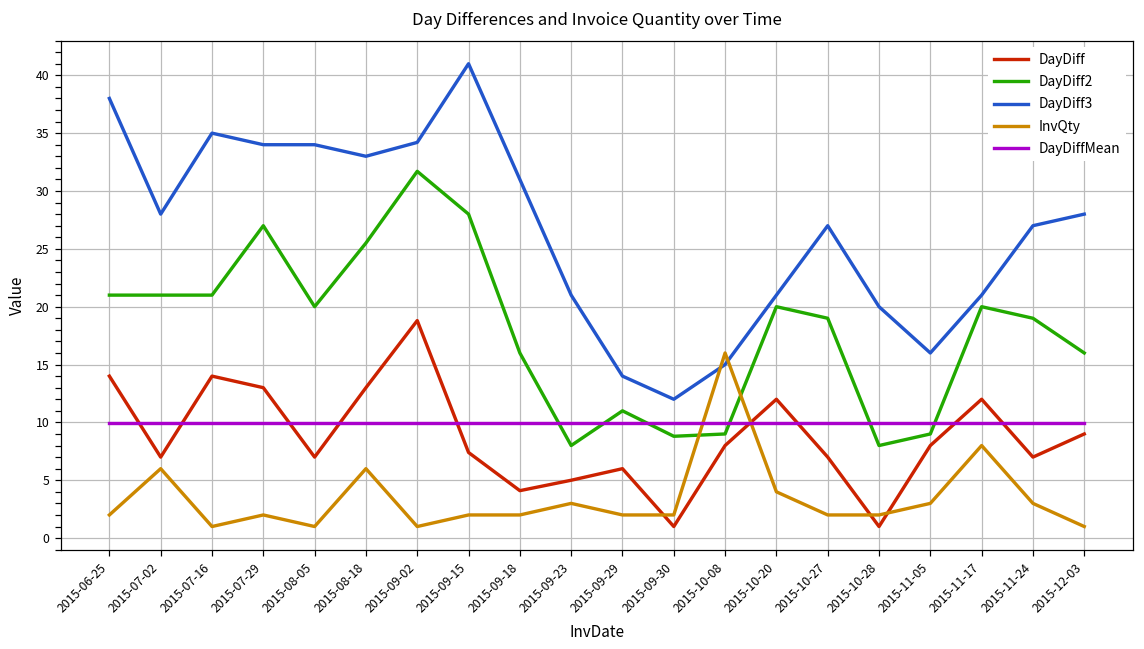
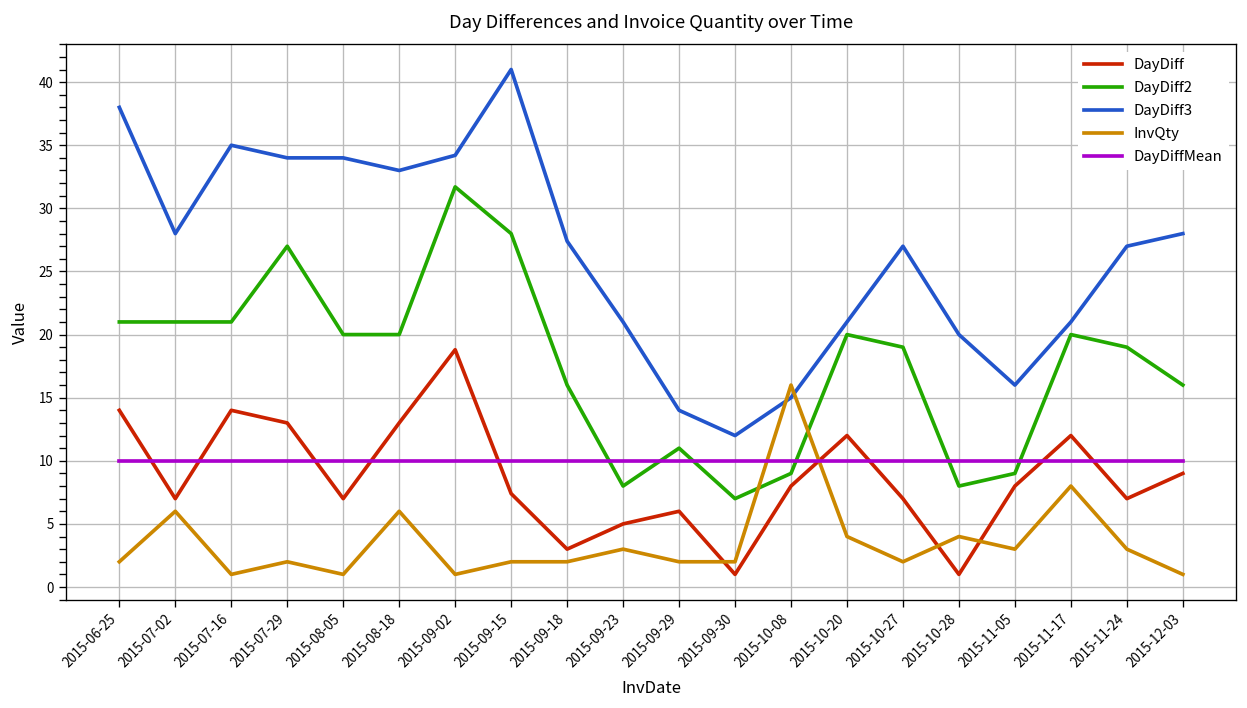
  {
    "DayDiff": {
      "2015-06-25": 14.0,
      "2015-07-02": 7.0,
      "2015-07-16": 14.0,
      "2015-07-29": 13.0,
      "2015-08-05": 7.0,
      "2015-08-18": 13.0,
      "2015-09-02": 18.8,
      "2015-09-15": 7.4,
-     "2015-09-18": 4.1,
+     "2015-09-18": 3.0,
      "2015-09-23": 5.0,
      "2015-09-29": 6.0,
      "2015-09-30": 1.0,
      "2015-10-08": 8.0,
      "2015-10-20": 12.0,
      "2015-10-27": 7.0,
      "2015-10-28": 1.0,
      "2015-11-05": 8.0,
      "2015-11-17": 12.0,
      "2015-11-24": 7.0,
      "2015-12-03": 9.0
    },
    "DayDiff2": {
      "2015-06-25": 21.0,
      "2015-07-02": 21.0,
      "2015-07-16": 21.0,
      "2015-07-29": 27.0,
      "2015-08-05": 20.0,
-     "2015-08-18": 25.5,
+     "2015-08-18": 20.0,
      "2015-09-02": 31.7,
      "2015-09-15": 28.0,
      "2015-09-18": 16.0,
      "2015-09-23": 8.0,
      "2015-09-29": 11.0,
-     "2015-09-30": 8.8,
+     "2015-09-30": 7.0,
      "2015-10-08": 9.0,
      "2015-10-20": 20.0,
      "2015-10-27": 19.0,
      "2015-10-28": 8.0,
      "2015-11-05": 9.0,
      "2015-11-17": 20.0,
      "2015-11-24": 19.0,
      "2015-12-03": 16.0
    },
    "DayDiff3": {
      "2015-06-25": 38.0,
      "2015-07-02": 28.0,
      "2015-07-16": 35.0,
      "2015-07-29": 34.0,
      "2015-08-05": 34.0,
      "2015-08-18": 33.0,
      "2015-09-02": 34.2,
      "2015-09-15": 41.0,
-     "2015-09-18": 31.0,
+     "2015-09-18": 27.4,
      "2015-09-23": 21.0,
      "2015-09-29": 14.0,
      "2015-09-30": 12.0,
      "2015-10-08": 15.0,
      "2015-10-20": 21.0,
      "2015-10-27": 27.0,
      "2015-10-28": 20.0,
      "2015-11-05": 16.0,
      "2015-11-17": 21.0,
      "2015-11-24": 27.0,
      "2015-12-03": 28.0
    },
    "InvQty": {
      "2015-06-25": 2,
      "2015-07-02": 6,
      "2015-07-16": 1,
      "2015-07-29": 2,
      "2015-08-05": 1,
      "2015-08-18": 6,
      "2015-09-02": 1,
      "2015-09-15": 2,
      "2015-09-18": 2,
      "2015-09-23": 3,
      "2015-09-29": 2,
      "2015-09-30": 2,
      "2015-10-08": 16,
      "2015-10-20": 4,
      "2015-10-27": 2,
-     "2015-10-28": 2,
+     "2015-10-28": 4,
      "2015-11-05": 3,
      "2015-11-17": 8,
      "2015-11-24": 3,
      "2015-12-03": 1
    },
    "DayDiffMean": {
      "2015-06-25": 10.0,
      "2015-07-02": 10.0,
      "2015-07-16": 10.0,
      "2015-07-29": 10.0,
      "2015-08-05": 10.0,
      "2015-08-18": 10.0,
      "2015-09-02": 10.0,
      "2015-09-15": 10.0,
      "2015-09-18": 10.0,
      "2015-09-23": 10.0,
      "2015-09-29": 10.0,
      "2015-09-30": 10.0,
      "2015-10-08": 10.0,
      "2015-10-20": 10.0,
      "2015-10-27": 10.0,
      "2015-10-28": 10.0,
      "2015-11-05": 10.0,
      "2015-11-17": 10.0,
      "2015-11-24": 10.0,
      "2015-12-03": 10.0
    }
  }
